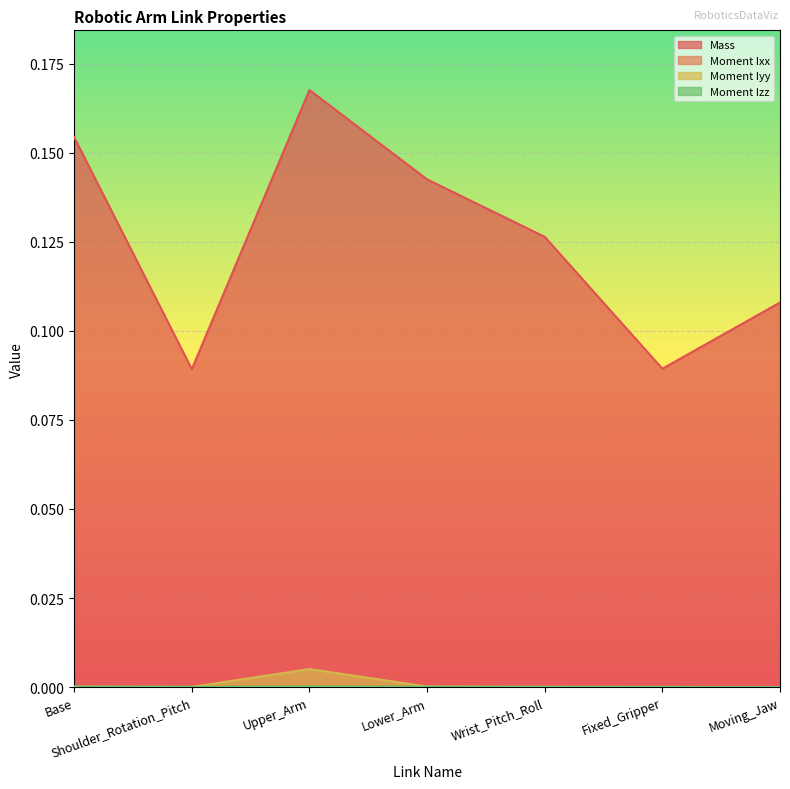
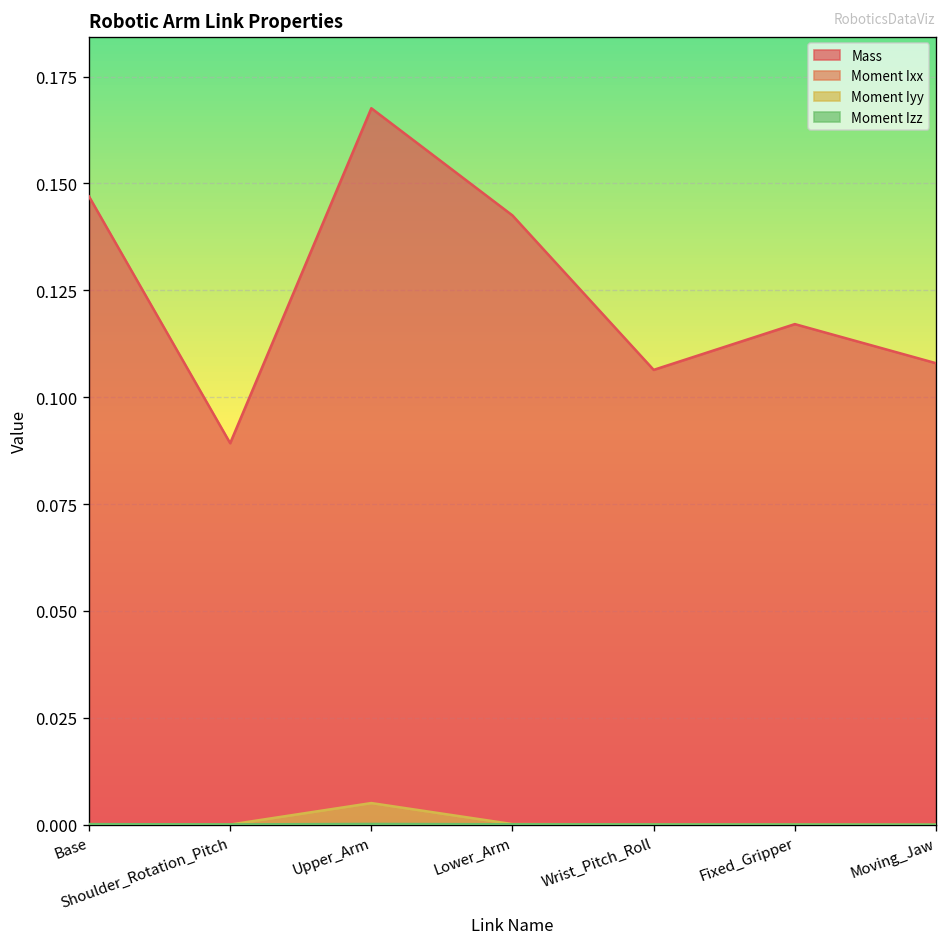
  {
    "Mass": {
-     "Base": 0.154,
+     "Base": 0.147,
      "Shoulder_Rotation_Pitch": 0.089,
      "Upper_Arm": 0.168,
      "Lower_Arm": 0.143,
-     "Wrist_Pitch_Roll": 0.126,
-     "Fixed_Gripper": 0.089,
+     "Wrist_Pitch_Roll": 0.106,
+     "Fixed_Gripper": 0.117,
      "Moving_Jaw": 0.108
    },
    "Moment Izz": {
      "Upper_Arm": 0.000
    },
    "Moment Iyy": {
      "Upper_Arm": 0.005
    }
  }
